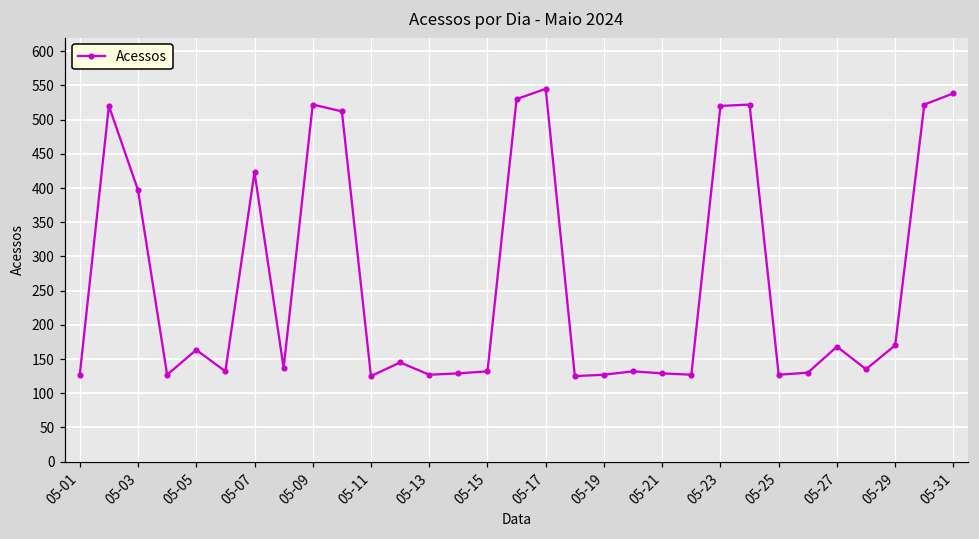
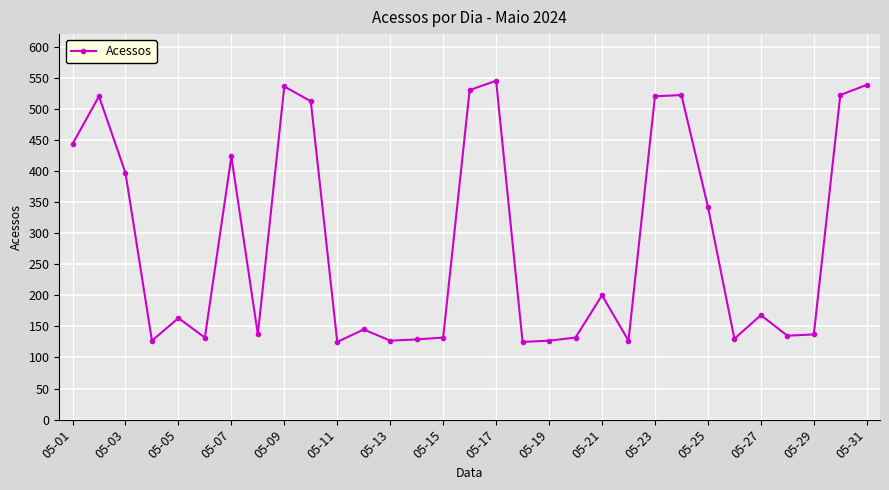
  {
-   "05-01": 130,
+   "05-01": 440,
    "05-03": 400,
    "05-05": 160,
    "05-07": 420,
-   "05-09": 520,
+   "05-09": 540,
    "05-11": 130,
    "05-13": 130,
    "05-15": 130,
    "05-17": 550,
    "05-19": 130,
-   "05-21": 130,
+   "05-21": 200,
    "05-23": 520,
-   "05-25": 130,
+   "05-25": 340,
    "05-27": 170,
-   "05-29": 170,
+   "05-29": 140,
    "05-31": 540
  }
